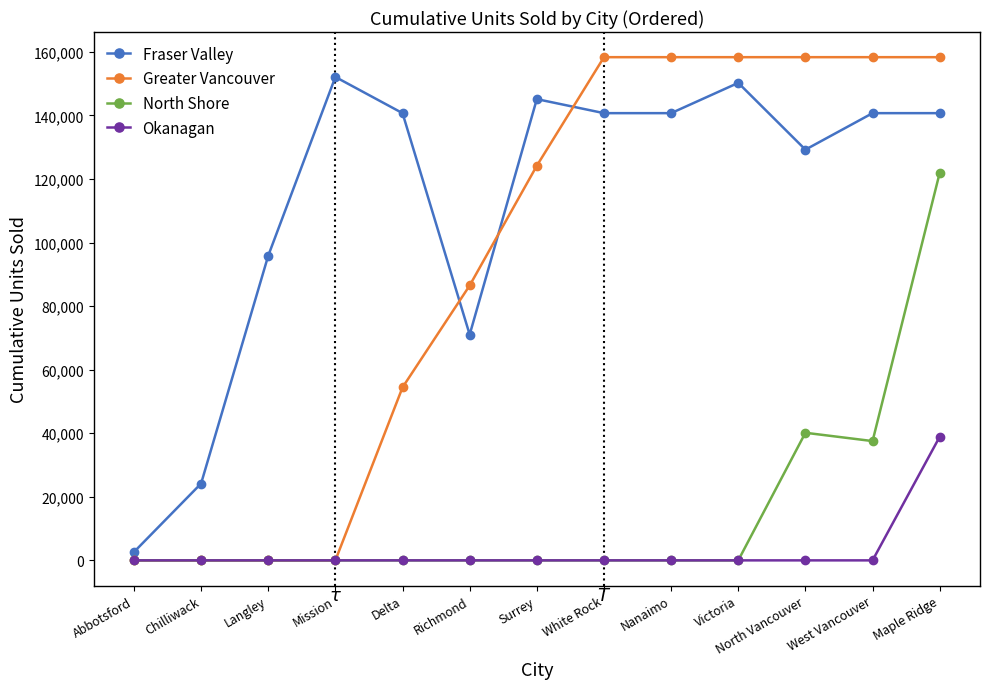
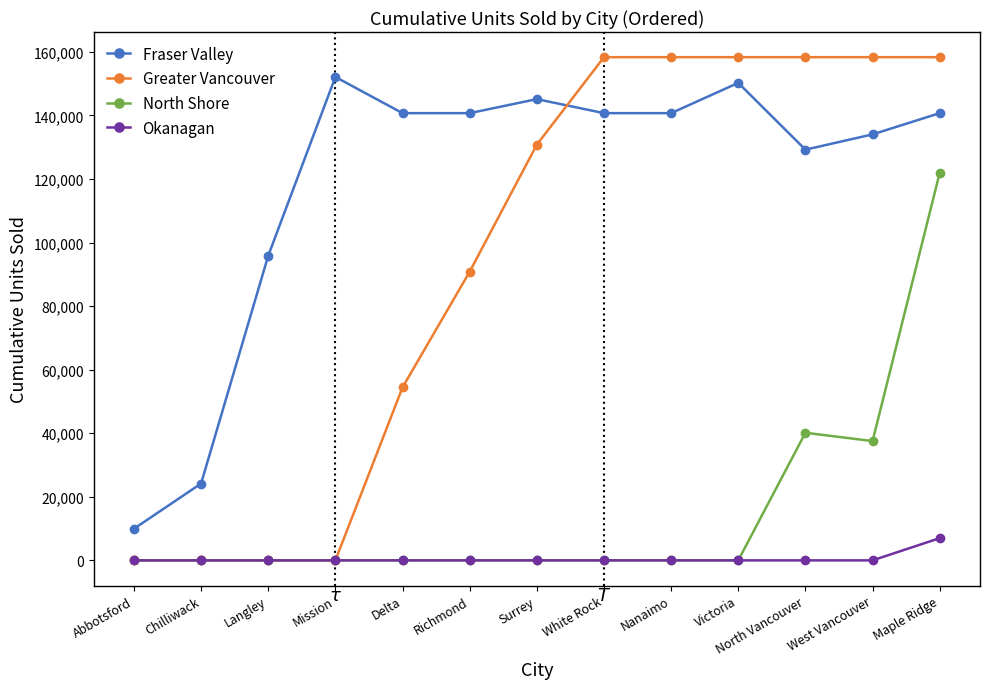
  {
    "Fraser Valley": {
-     "Abbotsford": "3,000",
+     "Abbotsford": "10,000",
      "Chilliwack": "24,000",
      "Langley": "96,000",
      "Mission": "152,000",
      "Delta": "141,000",
-     "Richmond": "71,000",
+     "Richmond": "141,000",
      "Surrey": "145,000",
      "White Rock": "141,000",
      "Nanaimo": "141,000",
      "Victoria": "150,000",
      "North Vancouver": "129,000",
-     "West Vancouver": "141,000",
+     "West Vancouver": "134,000",
      "Maple Ridge": "141,000"
    },
    "Greater Vancouver": {
      "Delta": "54,000",
-     "Richmond": "86,000",
-     "Surrey": "124,000",
+     "Richmond": "91,000",
+     "Surrey": "131,000",
      "White Rock": "158,000",
      "Nanaimo": "158,000",
      "Victoria": "158,000",
      "North Vancouver": "158,000",
      "West Vancouver": "158,000",
      "Maple Ridge": "158,000"
    },
    "North Shore": {
      "North Vancouver": "40,000",
      "West Vancouver": "38,000",
      "Maple Ridge": "122,000"
    },
    "Okanagan": {
      "North Vancouver": "0",
      "West Vancouver": "0",
-     "Maple Ridge": "39,000"
+     "Maple Ridge": "7,000"
    }
  }
